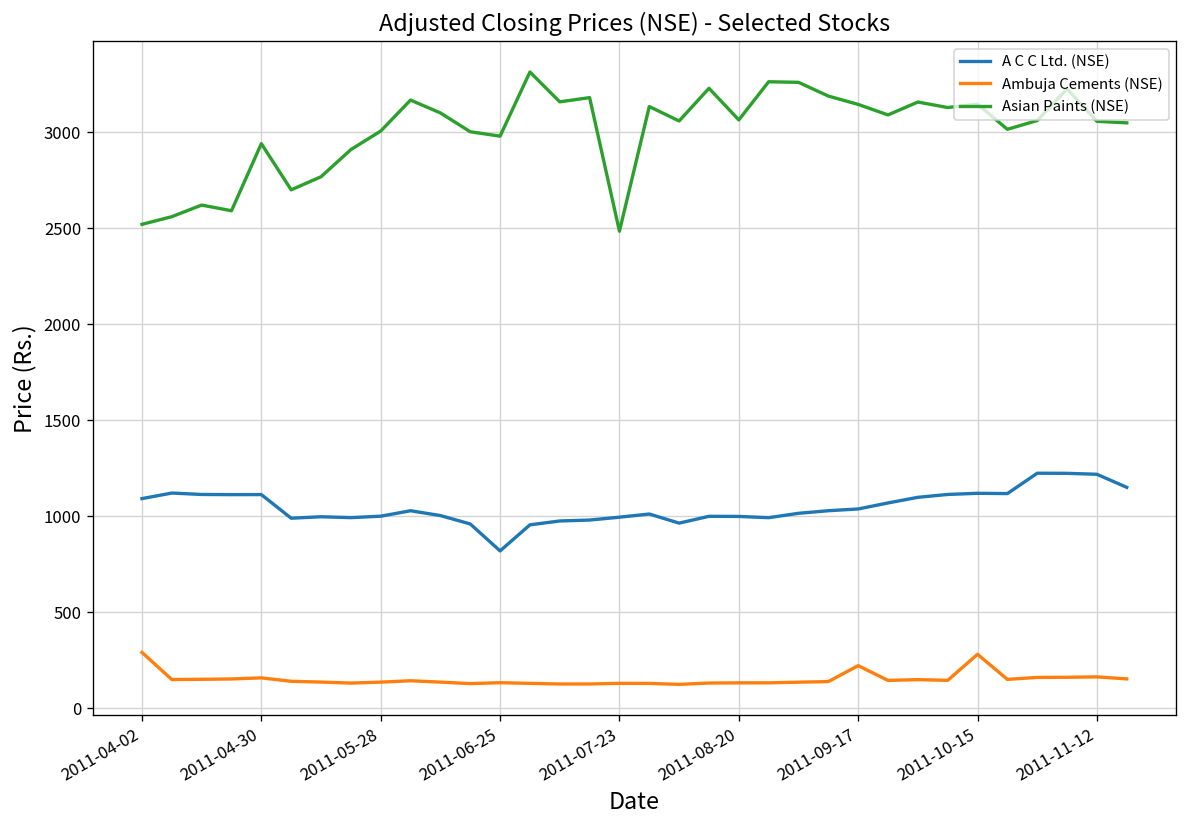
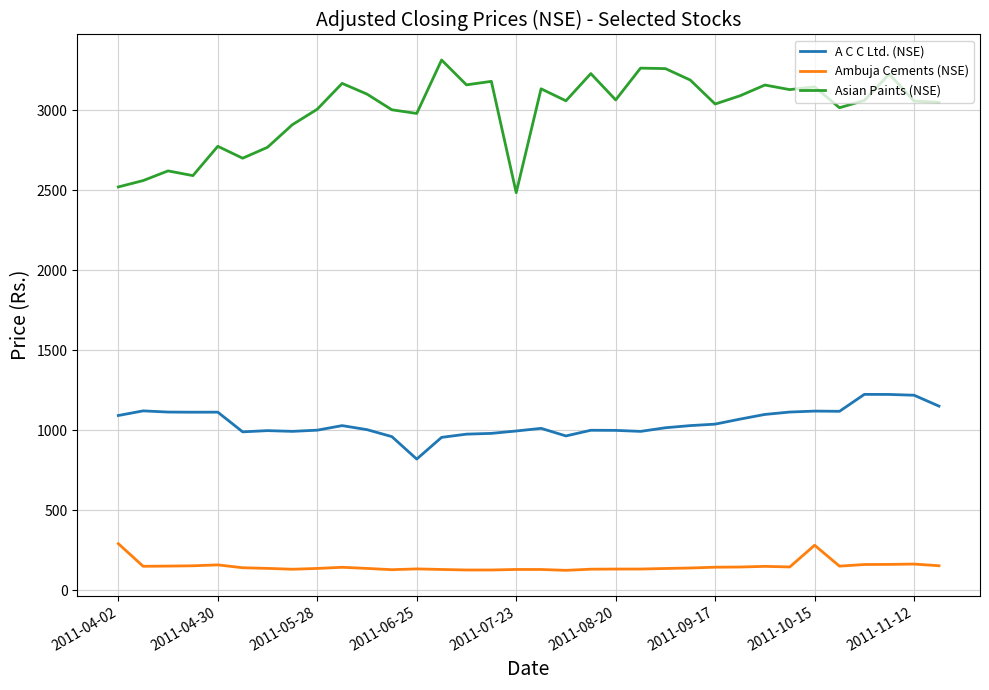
  {
    "A C C Ltd. (NSE)": {
      "2011-04-02": 1090,
      "2011-04-30": 1110,
      "2011-05-28": 1000,
      "2011-06-25": 820,
      "2011-07-23": 1000,
      "2011-08-20": 1000,
      "2011-09-17": 1040,
      "2011-10-15": 1120,
      "2011-11-12": 1220
    },
    "Ambuja Cements (NSE)": {
      "2011-04-02": 290,
      "2011-04-30": 160,
      "2011-05-28": 140,
      "2011-06-25": 130,
      "2011-07-23": 130,
      "2011-08-20": 130,
-     "2011-09-17": 220,
+     "2011-09-17": 140,
      "2011-10-15": 280,
      "2011-11-12": 160
    },
    "Asian Paints (NSE)": {
      "2011-04-02": 2520,
-     "2011-04-30": 2940,
+     "2011-04-30": 2770,
      "2011-05-28": 3010,
      "2011-06-25": 2980,
      "2011-07-23": 2480,
      "2011-08-20": 3060,
-     "2011-09-17": 3150
+     "2011-09-17": 3040
    }
  }
